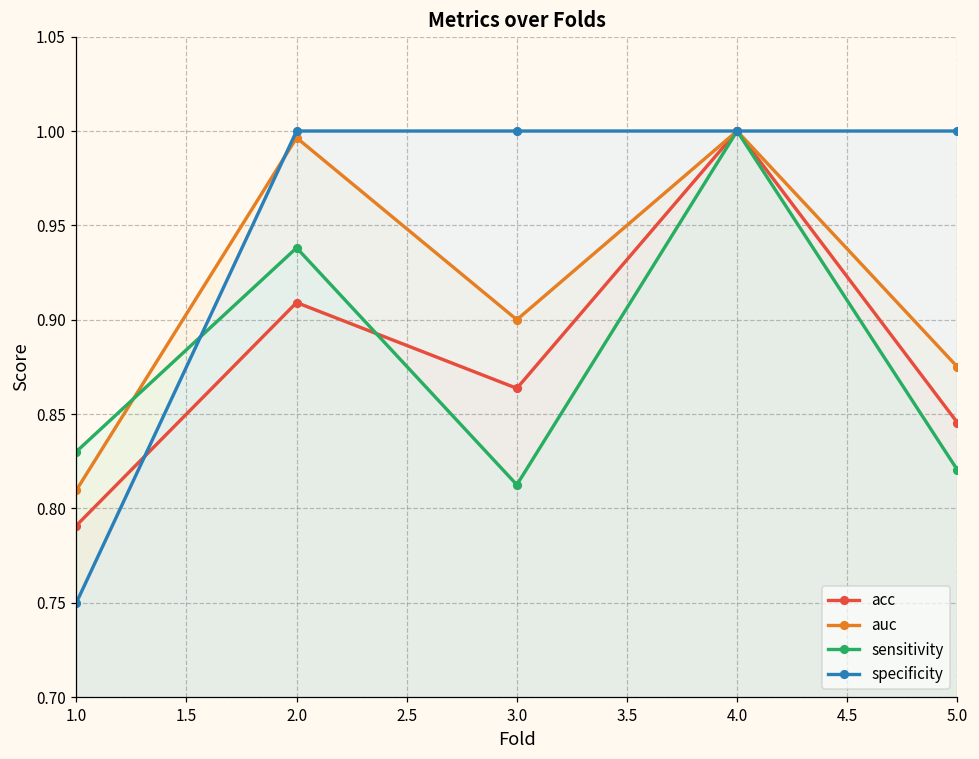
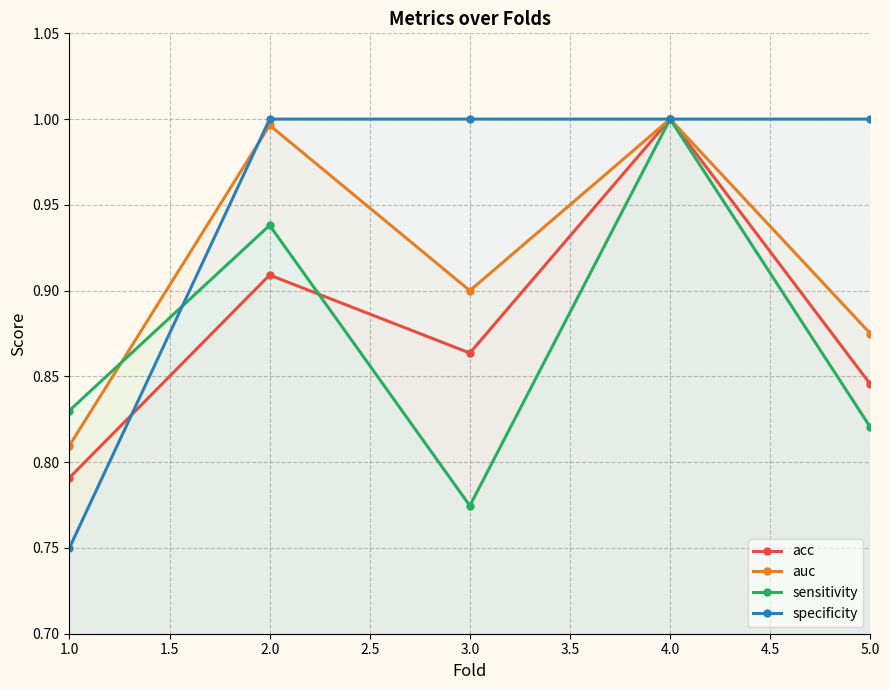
  {
    "sensitivity": {
      "1.0": 0.830,
      "2.0": 0.938,
-     "3.0": 0.813,
+     "3.0": 0.775,
      "5.0": 0.820
    },
    "specificity": {
      "1.0": 0.750,
      "2.0": 1.000,
      "3.0": 1.000,
      "5.0": 1.000
    }
  }
